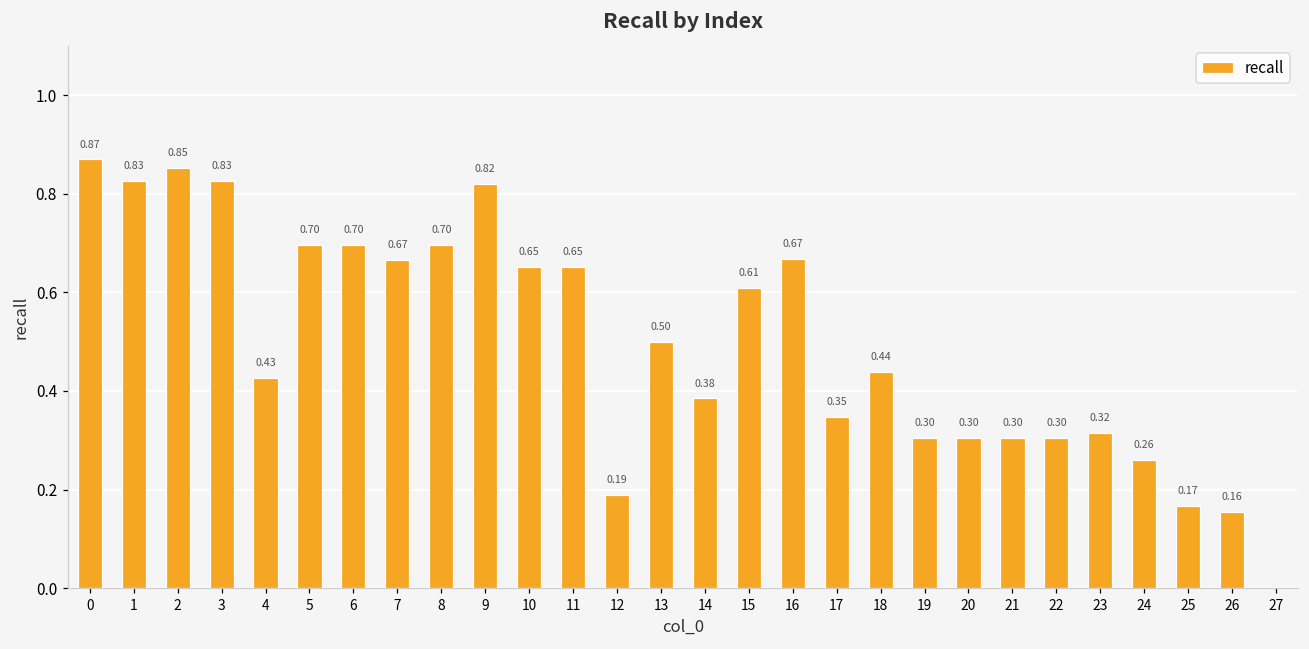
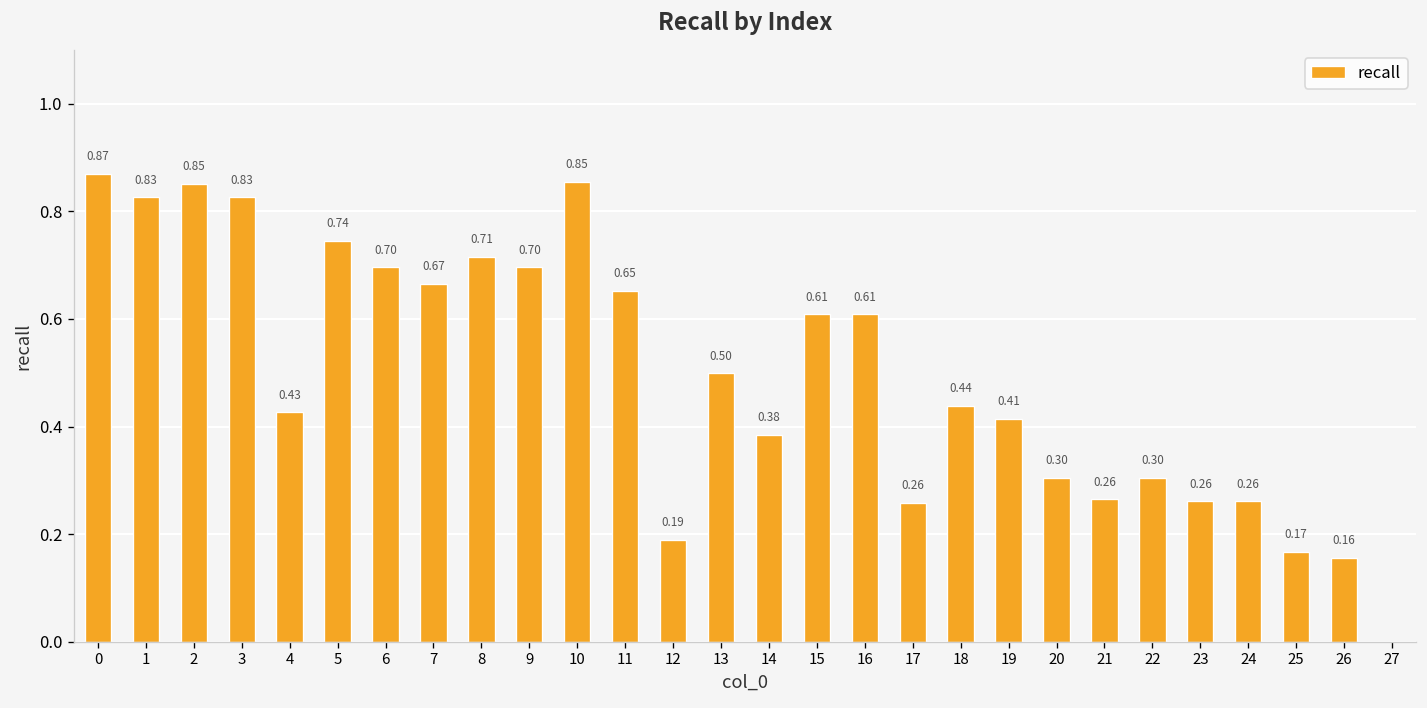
  {
    "0": 0.87,
    "1": 0.83,
    "2": 0.85,
    "3": 0.83,
    "4": 0.43,
-   "5": 0.70,
+   "5": 0.74,
    "6": 0.70,
    "7": 0.67,
-   "8": 0.70,
-   "9": 0.82,
-   "10": 0.65,
+   "8": 0.71,
+   "9": 0.70,
+   "10": 0.85,
    "11": 0.65,
    "12": 0.19,
    "13": 0.50,
    "14": 0.38,
    "15": 0.61,
-   "16": 0.67,
-   "17": 0.35,
+   "16": 0.61,
+   "17": 0.26,
    "18": 0.44,
-   "19": 0.30,
+   "19": 0.41,
    "20": 0.30,
-   "21": 0.30,
+   "21": 0.26,
    "22": 0.30,
-   "23": 0.32,
+   "23": 0.26,
    "24": 0.26,
    "25": 0.17,
    "26": 0.16
  }
